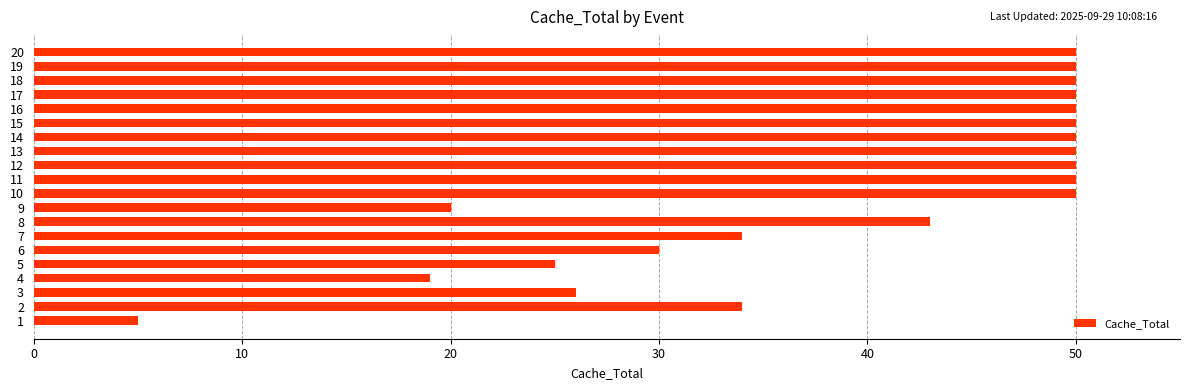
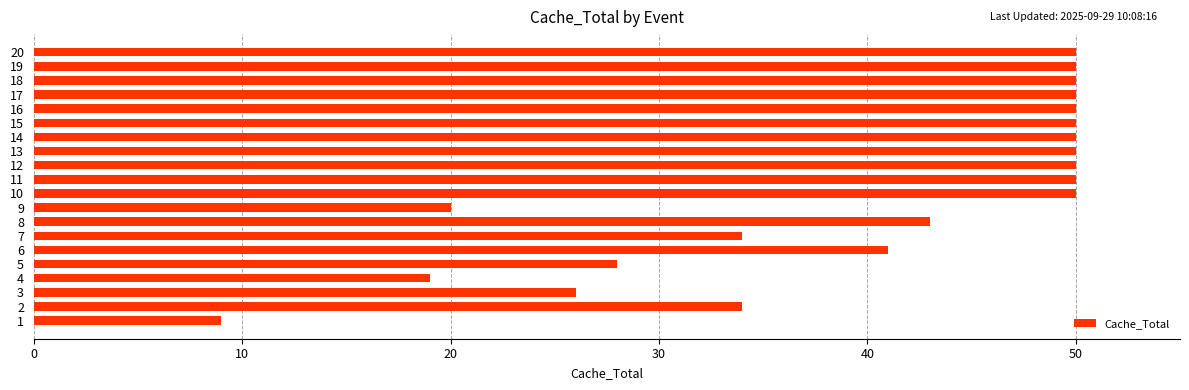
  {
    "20": 50,
    "19": 50,
    "18": 50,
    "17": 50,
    "16": 50,
    "15": 50,
    "14": 50,
    "13": 50,
    "12": 50,
    "11": 50,
    "10": 50,
    "9": 20,
    "8": 43,
    "7": 34,
-   "6": 30,
-   "5": 25,
+   "6": 41,
+   "5": 28,
    "4": 19,
    "3": 26,
    "2": 34,
-   "1": 5
+   "1": 9
  }
